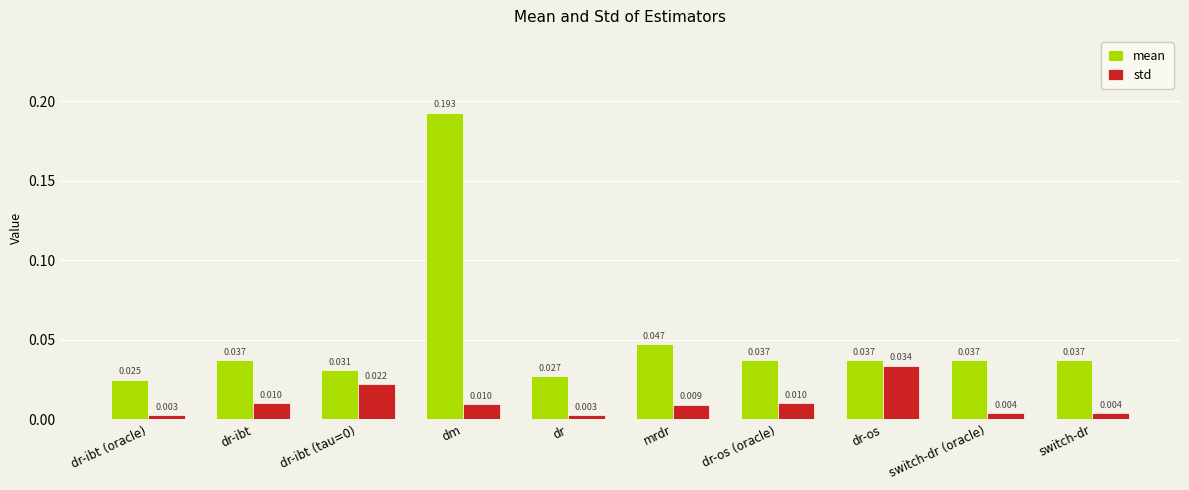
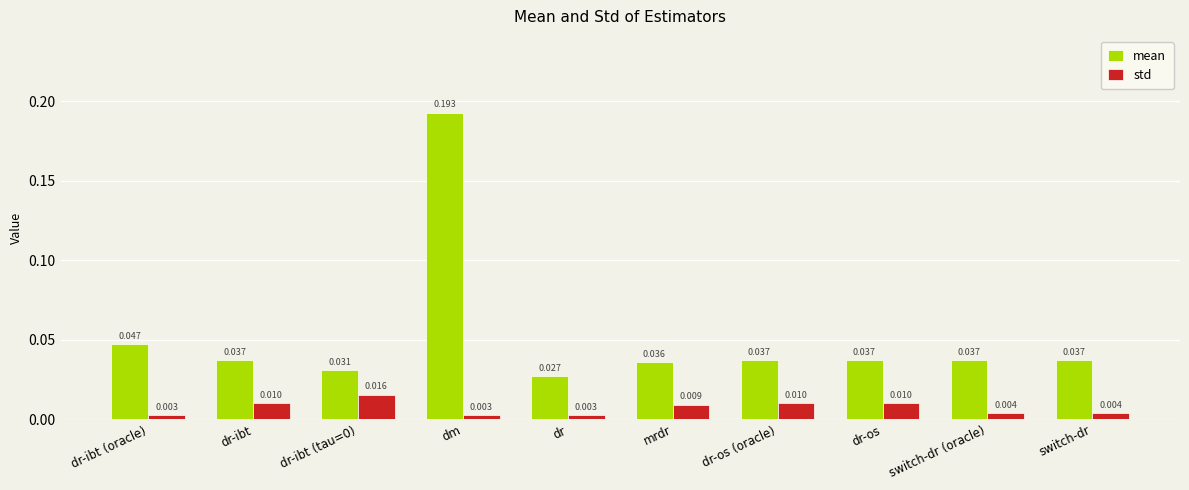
  {
    "mean": {
-     "dr-ibt (oracle)": 0.025,
+     "dr-ibt (oracle)": 0.047,
      "dr-ibt": 0.037,
      "dr-ibt (tau=0)": 0.031,
      "dm": 0.193,
      "dr": 0.027,
-     "mrdr": 0.047,
+     "mrdr": 0.036,
      "dr-os (oracle)": 0.037,
      "dr-os": 0.037,
      "switch-dr (oracle)": 0.037,
      "switch-dr": 0.037
    },
    "std": {
      "dr-ibt (oracle)": 0.003,
      "dr-ibt": 0.010,
-     "dr-ibt (tau=0)": 0.022,
-     "dm": 0.010,
+     "dr-ibt (tau=0)": 0.016,
+     "dm": 0.003,
      "dr": 0.003,
      "mrdr": 0.009,
      "dr-os (oracle)": 0.010,
-     "dr-os": 0.034,
+     "dr-os": 0.010,
      "switch-dr (oracle)": 0.004,
      "switch-dr": 0.004
    }
  }
